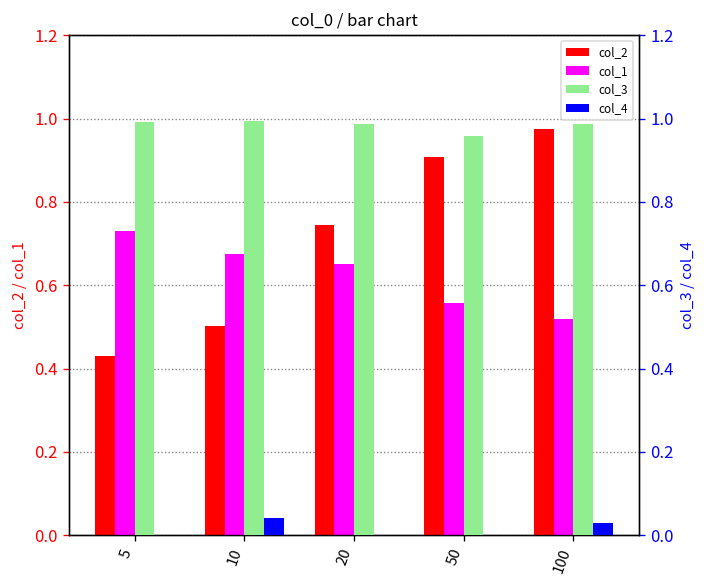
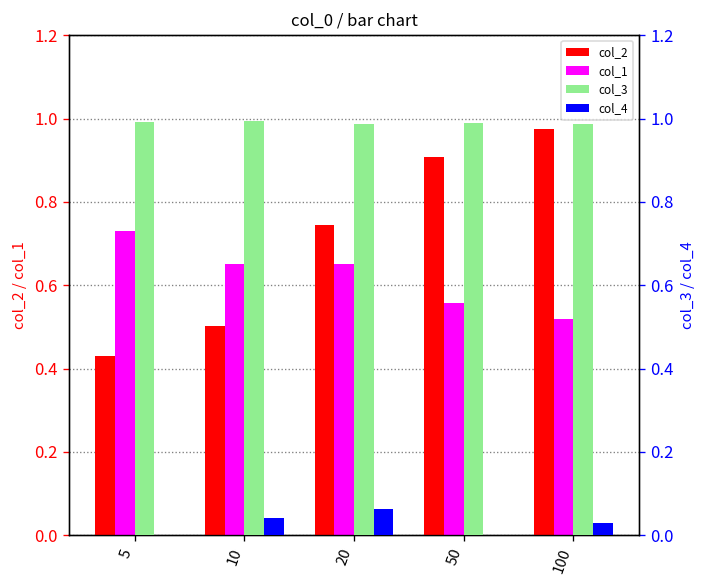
  {
    "col_2": {
      "5": 0.43,
      "10": 0.50,
      "20": 0.74,
      "50": 0.91,
      "100": 0.97
    },
    "col_1": {
      "5": 0.73,
-     "10": 0.68,
+     "10": 0.65,
      "20": 0.65,
      "50": 0.56,
      "100": 0.52
    },
    "col_3": {
      "5": 0.99,
      "10": 0.99,
      "20": 0.99,
-     "50": 0.96,
+     "50": 0.99,
      "100": 0.99
    },
    "col_4": {
      "10": 0.04,
-     "20": 0.00,
+     "20": 0.06,
      "100": 0.03
    }
  }
